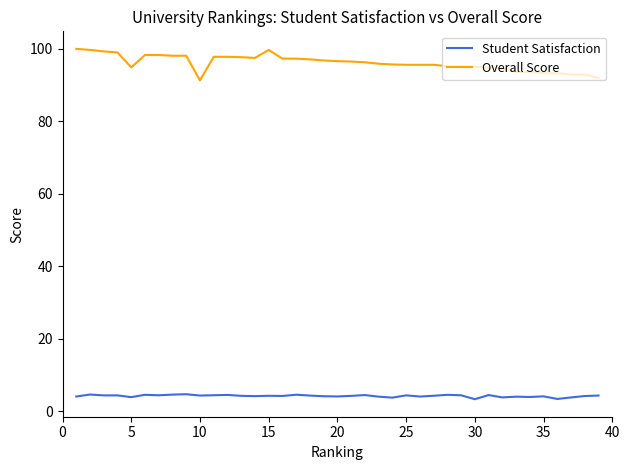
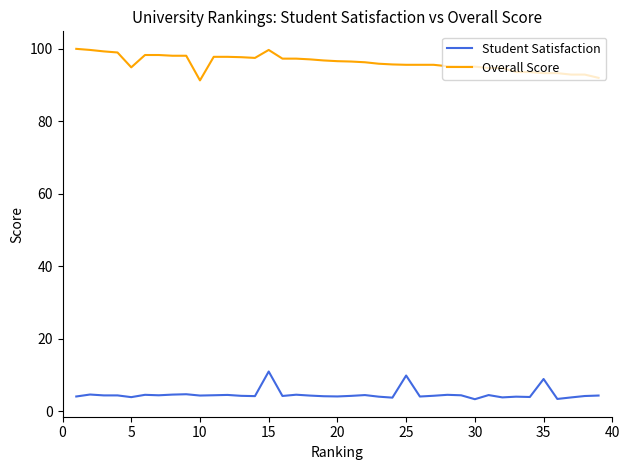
  {
    "Student Satisfaction": {
      "5": 4,
      "10": 4,
-     "15": 4,
+     "15": 11,
      "20": 4,
-     "25": 4,
+     "25": 10,
      "30": 3,
-     "35": 4
+     "35": 9
    },
    "Overall Score": {
      "5": 95,
      "10": 91,
      "15": 100,
      "20": 97,
      "25": 96
    }
  }
